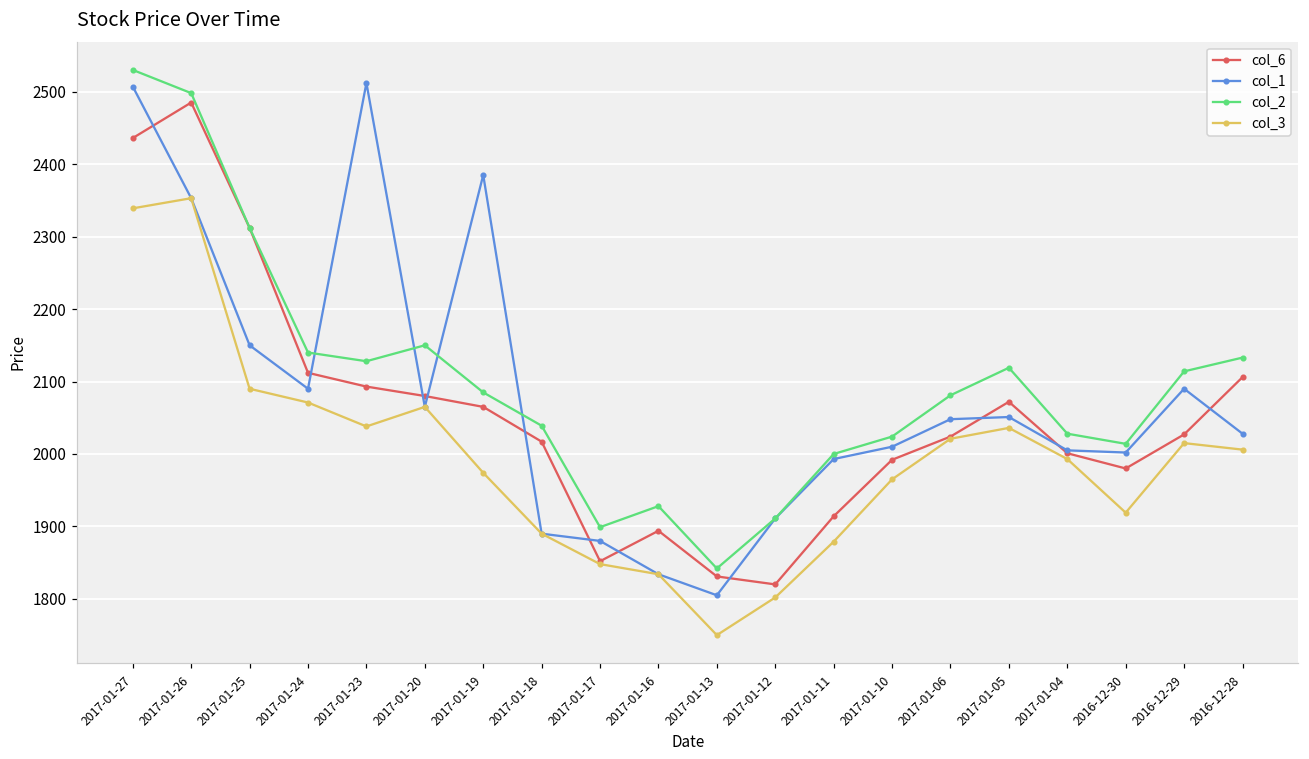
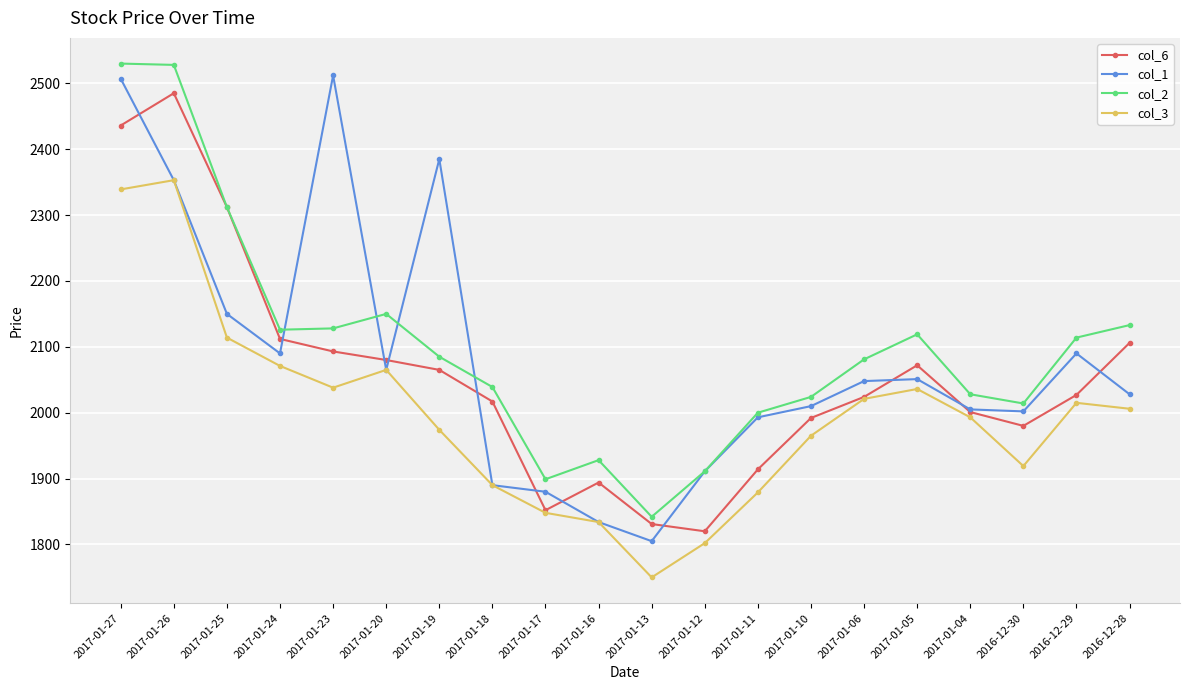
  {
    "col_6": {
      "2017-01-27": 2440,
      "2017-01-26": 2490,
      "2017-01-24": 2110,
      "2017-01-23": 2090,
      "2017-01-20": 2080,
      "2017-01-19": 2070,
      "2017-01-18": 2020,
      "2017-01-17": 1850,
      "2017-01-16": 1890,
      "2017-01-13": 1830,
      "2017-01-12": 1820,
      "2017-01-11": 1910,
      "2017-01-10": 1990,
      "2017-01-05": 2070,
      "2017-01-04": 2000,
      "2016-12-30": 1980,
      "2016-12-29": 2030,
      "2016-12-28": 2110
    },
    "col_1": {
      "2017-01-27": 2510,
      "2017-01-25": 2150,
      "2017-01-24": 2090,
      "2017-01-23": 2510,
      "2017-01-19": 2390,
      "2017-01-17": 1880,
      "2017-01-13": 1810,
      "2017-01-11": 1990,
      "2017-01-10": 2010,
      "2017-01-06": 2050,
      "2017-01-05": 2050,
      "2017-01-04": 2010,
      "2016-12-30": 2000,
      "2016-12-29": 2090,
      "2016-12-28": 2030
    },
    "col_2": {
      "2017-01-27": 2530,
-     "2017-01-26": 2500,
-     "2017-01-24": 2140,
+     "2017-01-26": 2530,
+     "2017-01-24": 2130,
      "2017-01-23": 2130,
      "2017-01-20": 2150,
      "2017-01-19": 2090,
      "2017-01-18": 2040,
      "2017-01-17": 1900,
      "2017-01-16": 1930,
      "2017-01-13": 1840,
      "2017-01-11": 2000,
      "2017-01-10": 2020,
      "2017-01-06": 2080,
      "2017-01-05": 2120,
      "2017-01-04": 2030,
      "2016-12-30": 2010,
      "2016-12-29": 2110,
      "2016-12-28": 2130
    },
    "col_3": {
      "2017-01-27": 2340,
-     "2017-01-25": 2090,
+     "2017-01-25": 2110,
      "2017-01-24": 2070,
      "2017-01-23": 2040,
      "2017-01-19": 1970,
      "2017-01-17": 1850,
      "2017-01-13": 1750,
      "2017-01-12": 1800,
      "2017-01-11": 1880,
      "2017-01-10": 1970,
      "2017-01-05": 2040,
      "2017-01-04": 1990,
      "2016-12-30": 1920,
      "2016-12-29": 2020,
      "2016-12-28": 2010
    }
  }
